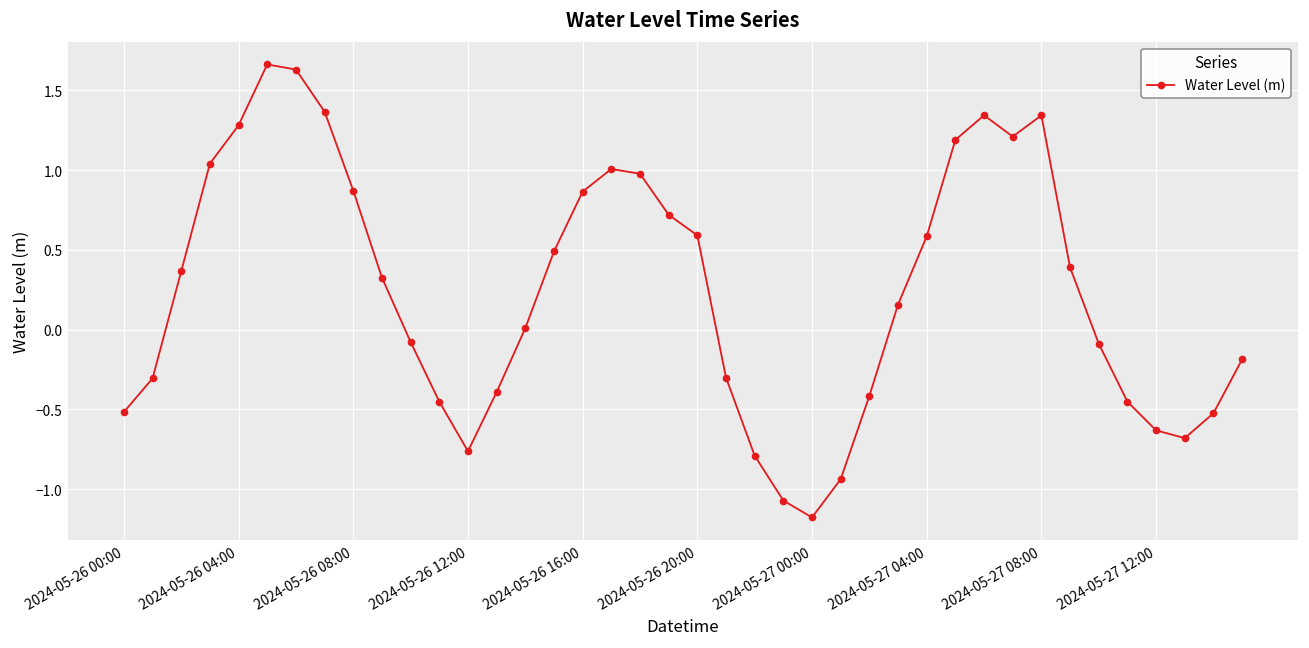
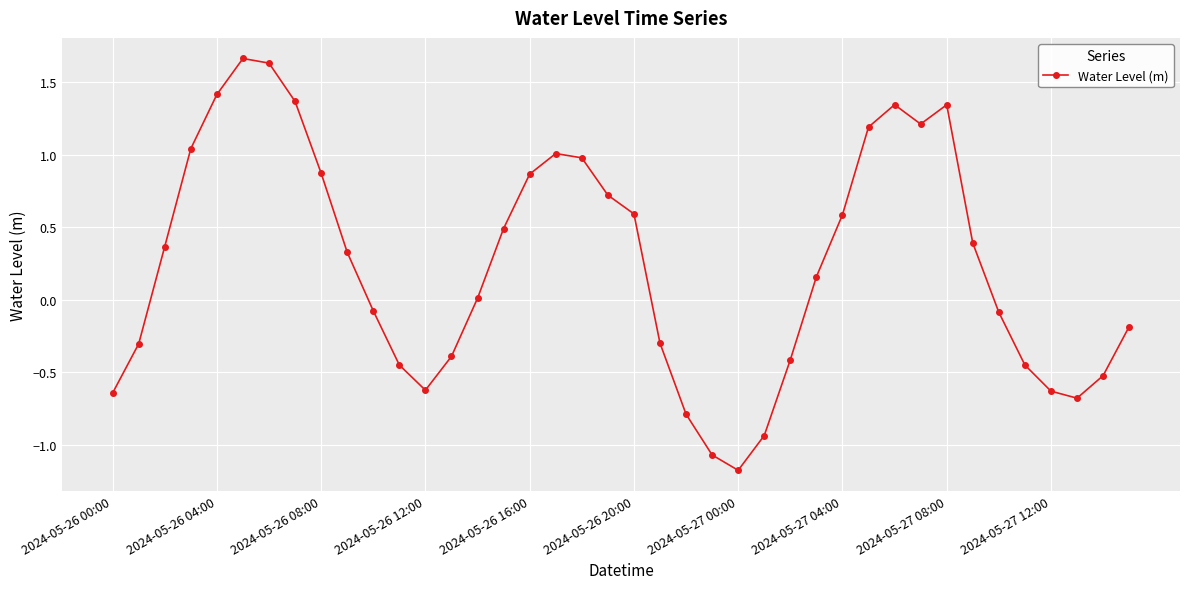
  {
-   "2024-05-26 00:00": -0.52,
-   "2024-05-26 04:00": 1.28,
+   "2024-05-26 00:00": -0.64,
+   "2024-05-26 04:00": 1.41,
    "2024-05-26 08:00": 0.87,
-   "2024-05-26 12:00": -0.76,
+   "2024-05-26 12:00": -0.63,
    "2024-05-26 16:00": 0.86,
    "2024-05-26 20:00": 0.59,
    "2024-05-27 00:00": -1.18,
    "2024-05-27 04:00": 0.58,
    "2024-05-27 08:00": 1.34,
    "2024-05-27 12:00": -0.63
  }
